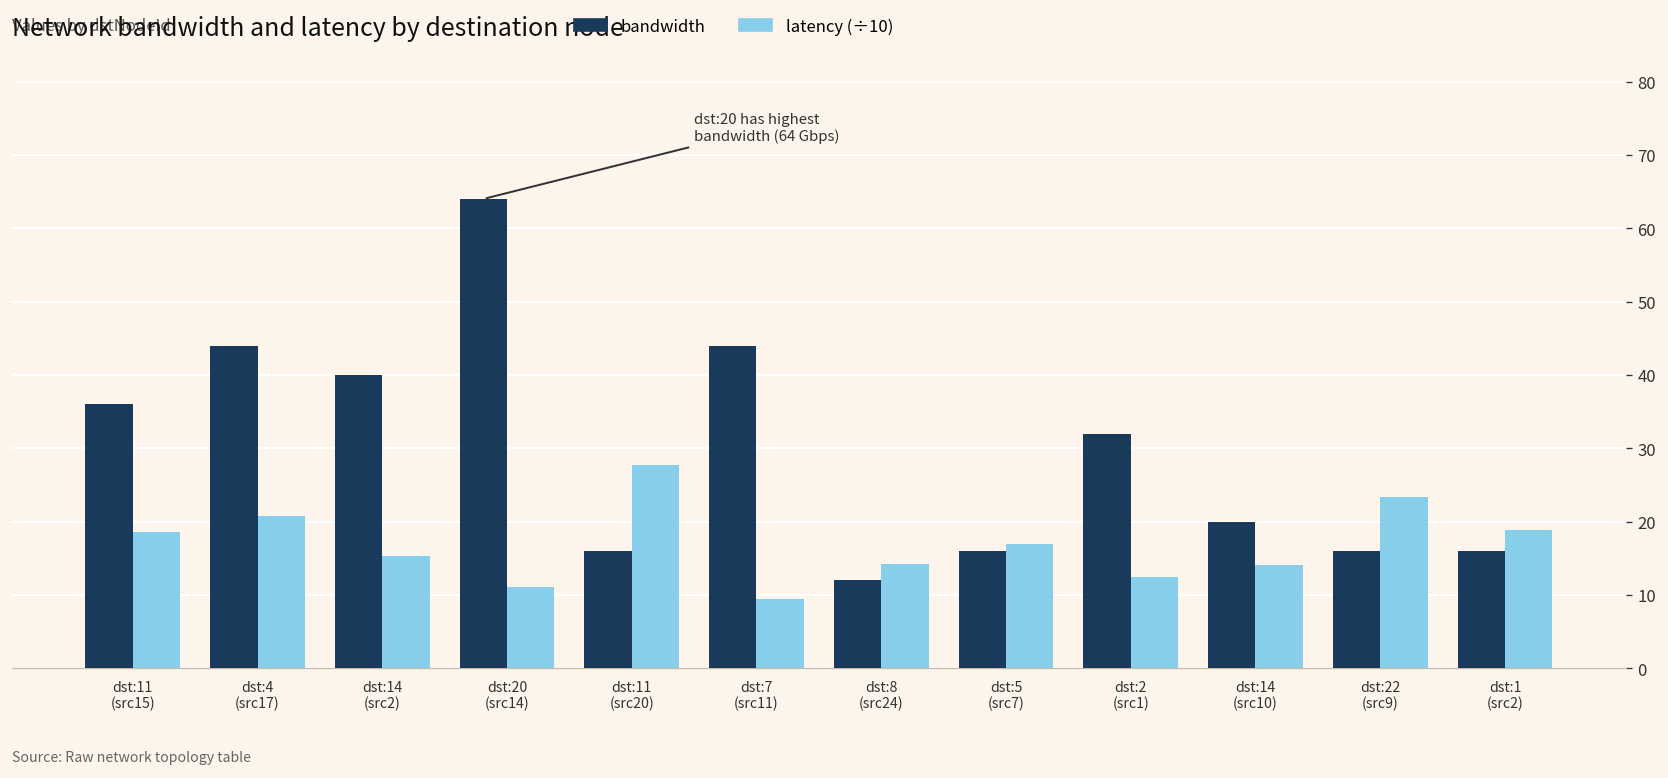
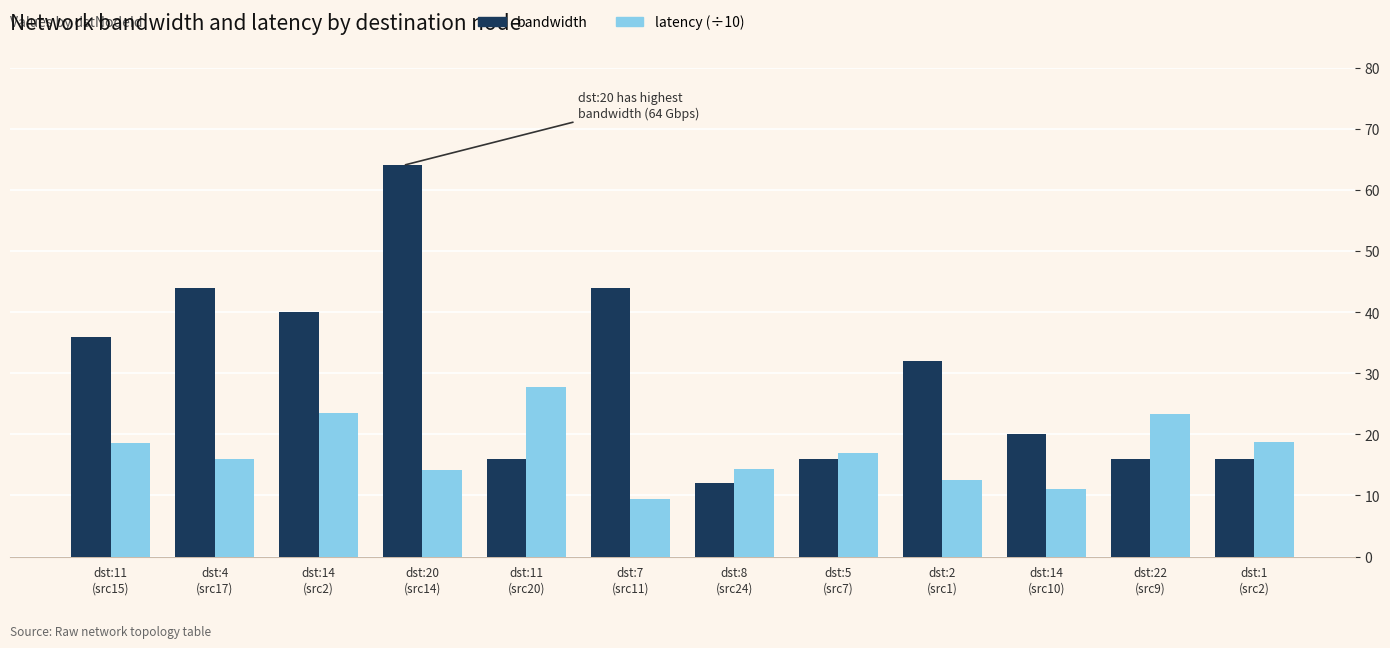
  {
    "bandwidth": {
      "dst:20 (src14)": "(64 Gbps)"
    },
    "latency (÷10)": {
      "dst:11 (src15)": "19",
-     "dst:4 (src17)": "21",
-     "dst:14 (src2)": "15",
-     "dst:20 (src14)": "11",
+     "dst:4 (src17)": "16",
+     "dst:14 (src2)": "24",
+     "dst:20 (src14)": "14",
      "dst:11 (src20)": "28",
      "dst:7 (src11)": "9",
      "dst:8 (src24)": "14",
      "dst:5 (src7)": "17",
      "dst:2 (src1)": "13",
-     "dst:14 (src10)": "14",
+     "dst:14 (src10)": "11",
      "dst:22 (src9)": "23",
      "dst:1 (src2)": "19"
    }
  }
